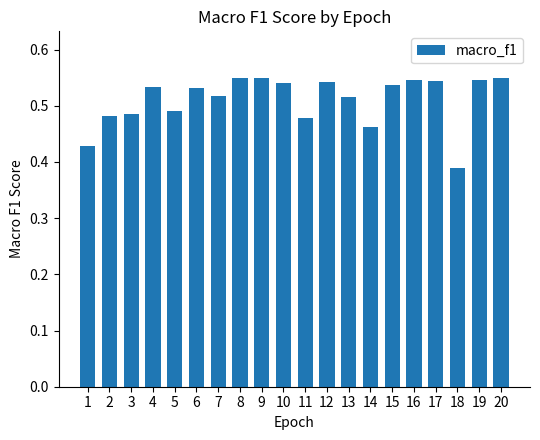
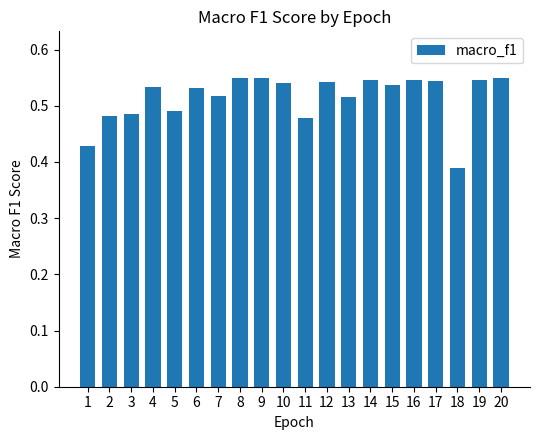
  {
    "1": 0.43,
    "2": 0.48,
    "3": 0.49,
    "4": 0.53,
    "5": 0.49,
    "6": 0.53,
    "7": 0.52,
    "8": 0.55,
    "9": 0.55,
    "10": 0.54,
    "11": 0.48,
    "12": 0.54,
    "13": 0.52,
-   "14": 0.46,
+   "14": 0.55,
    "15": 0.54,
    "16": 0.55,
    "17": 0.54,
    "18": 0.39,
    "19": 0.55,
    "20": 0.55
  }
